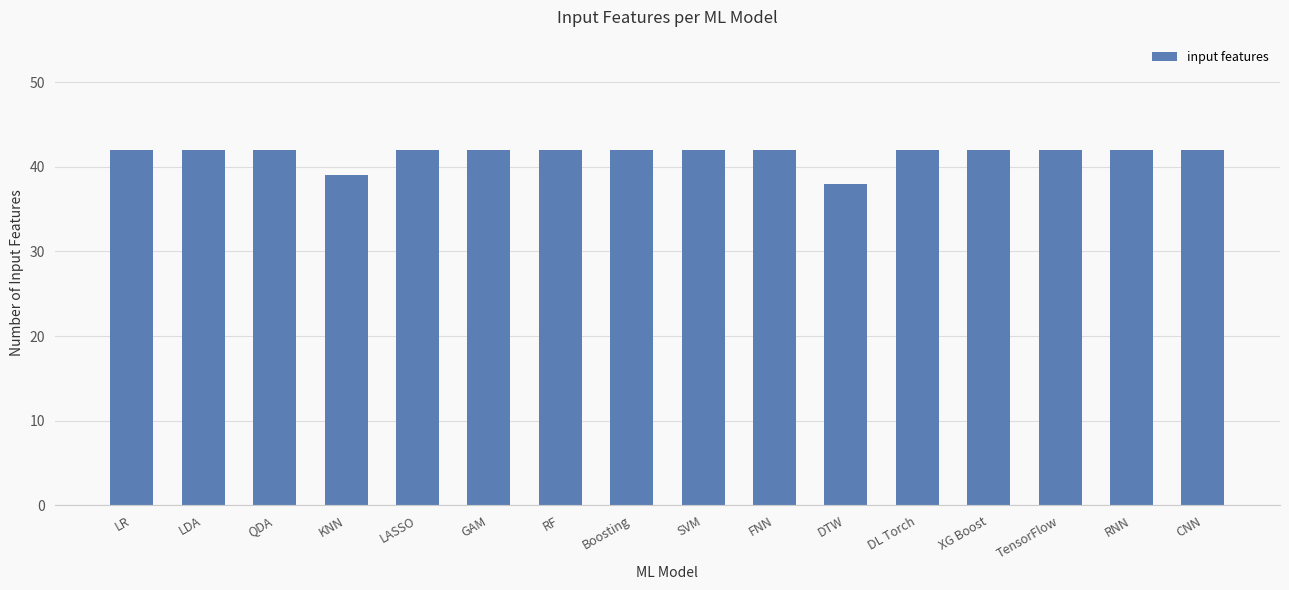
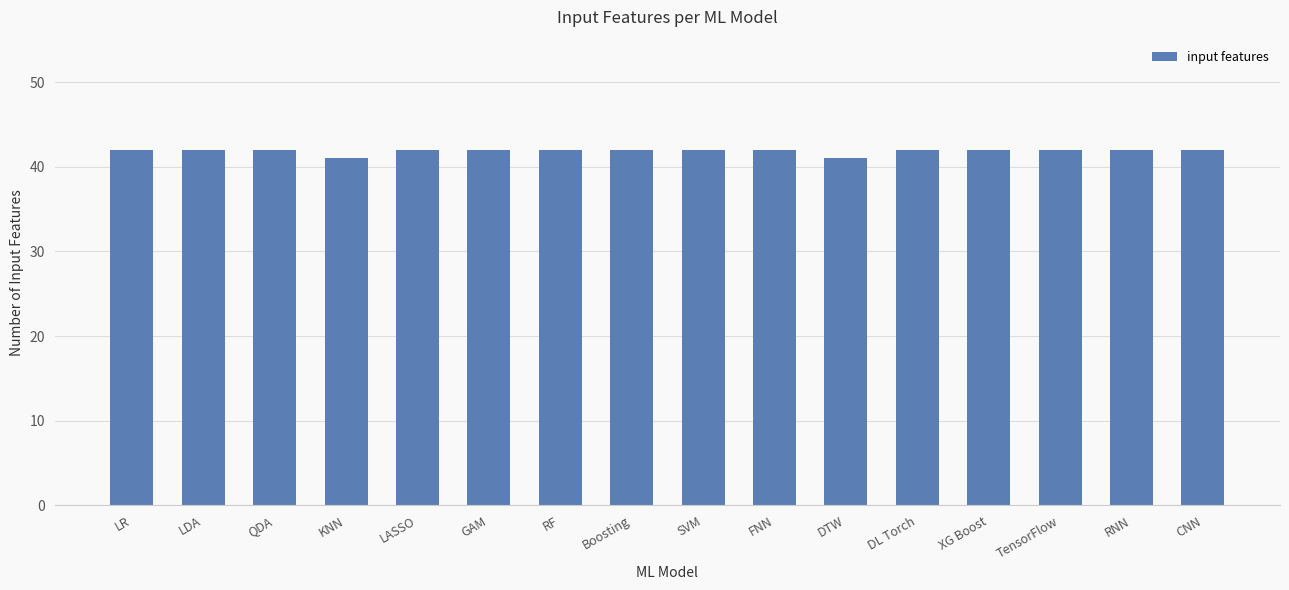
  {
    "LR": 42,
    "LDA": 42,
    "QDA": 42,
-   "KNN": 39,
+   "KNN": 41,
    "LASSO": 42,
    "GAM": 42,
    "RF": 42,
    "Boosting": 42,
    "SVM": 42,
    "FNN": 42,
-   "DTW": 38,
+   "DTW": 41,
    "DL Torch": 42,
    "XG Boost": 42,
    "TensorFlow": 42,
    "RNN": 42,
    "CNN": 42
  }
